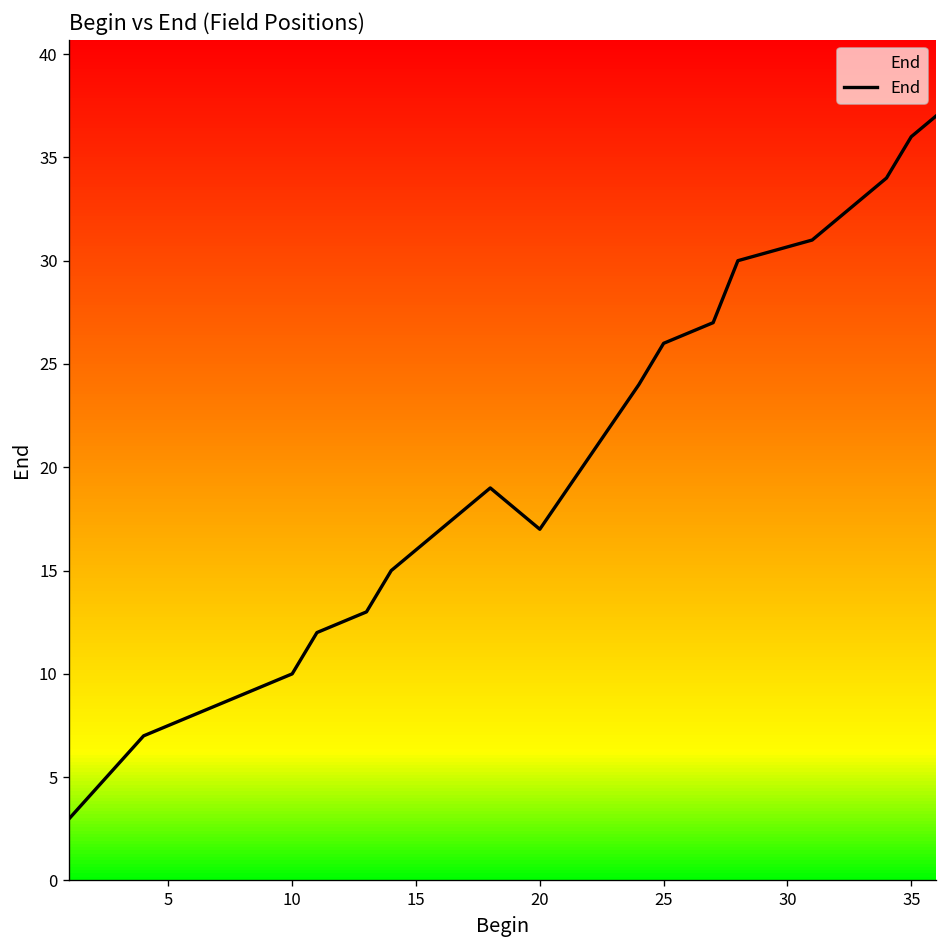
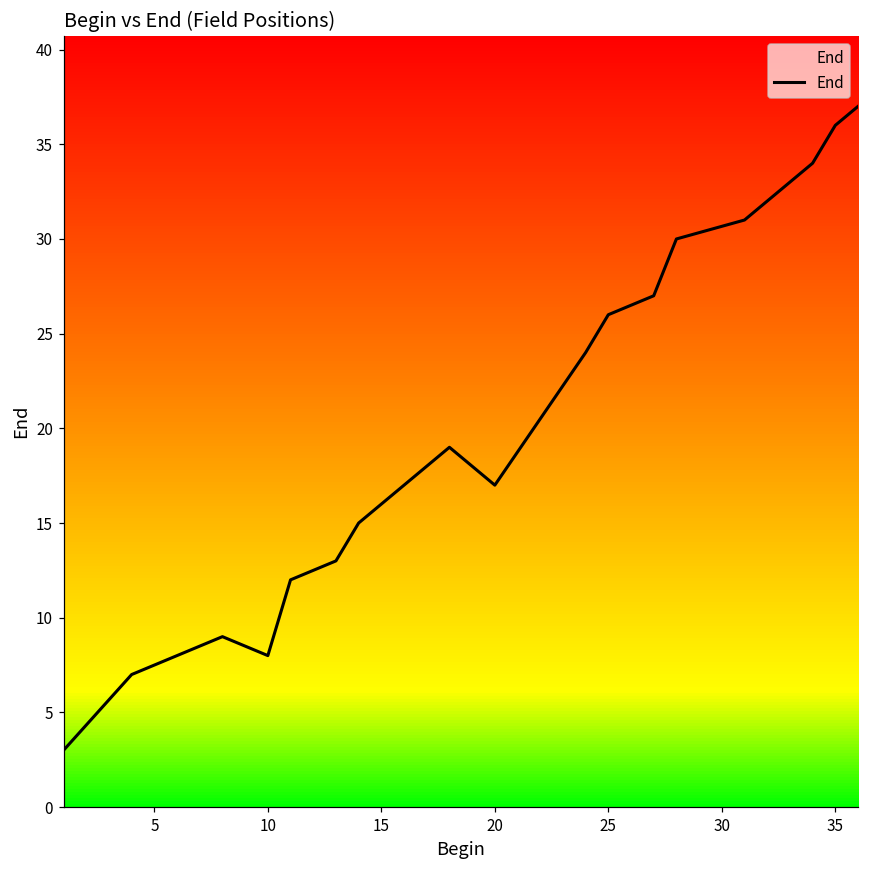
  {
-   "10": 10,
+   "10": 8,
    "20": 17,
    "25": 26,
    "35": 36
  }
